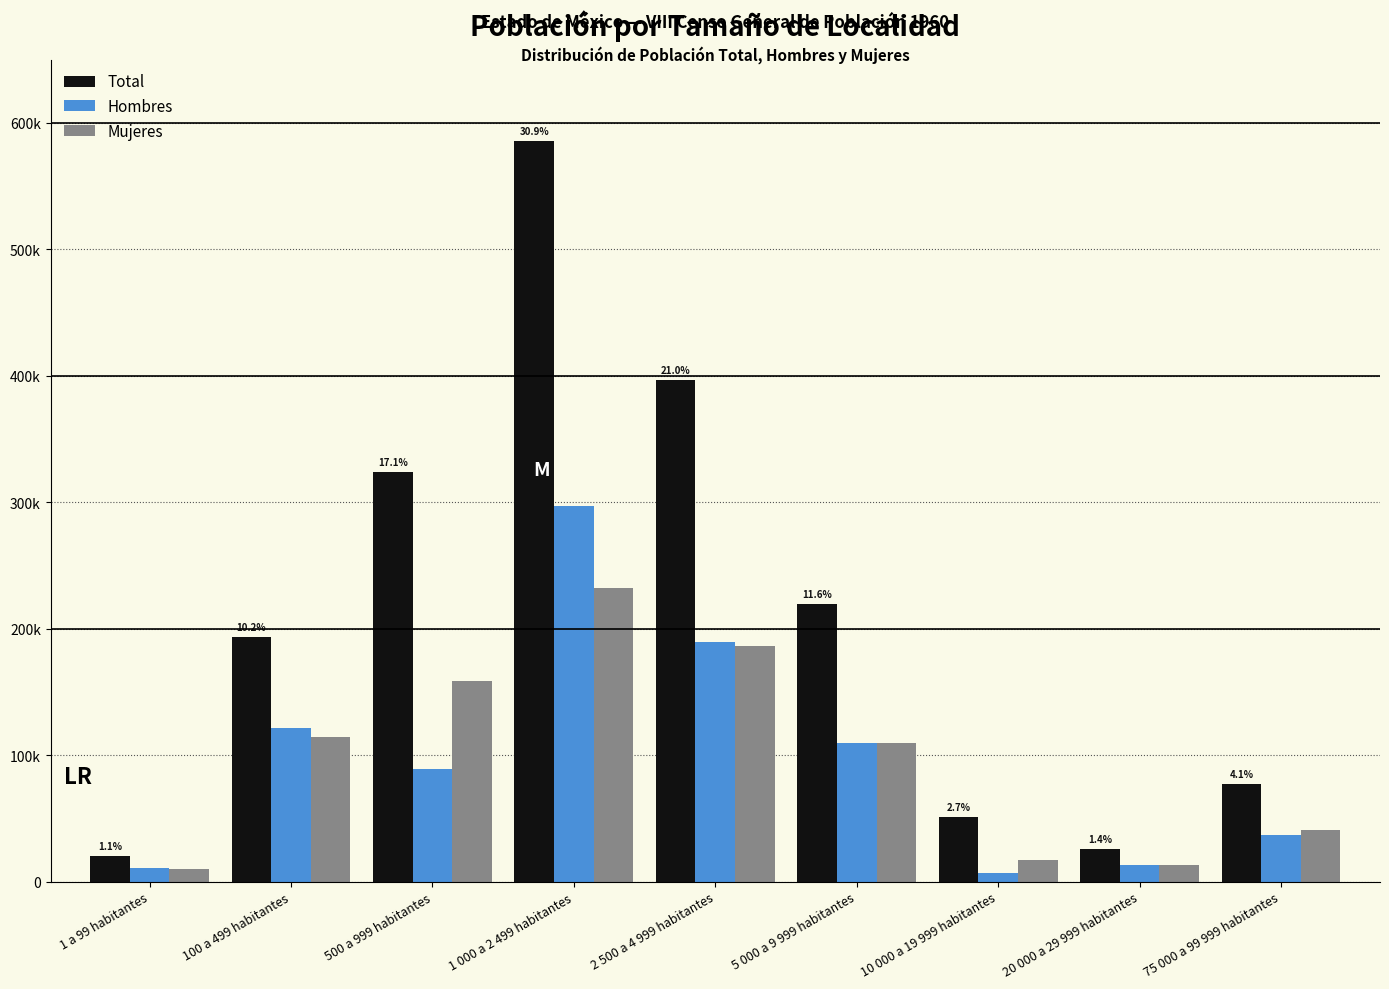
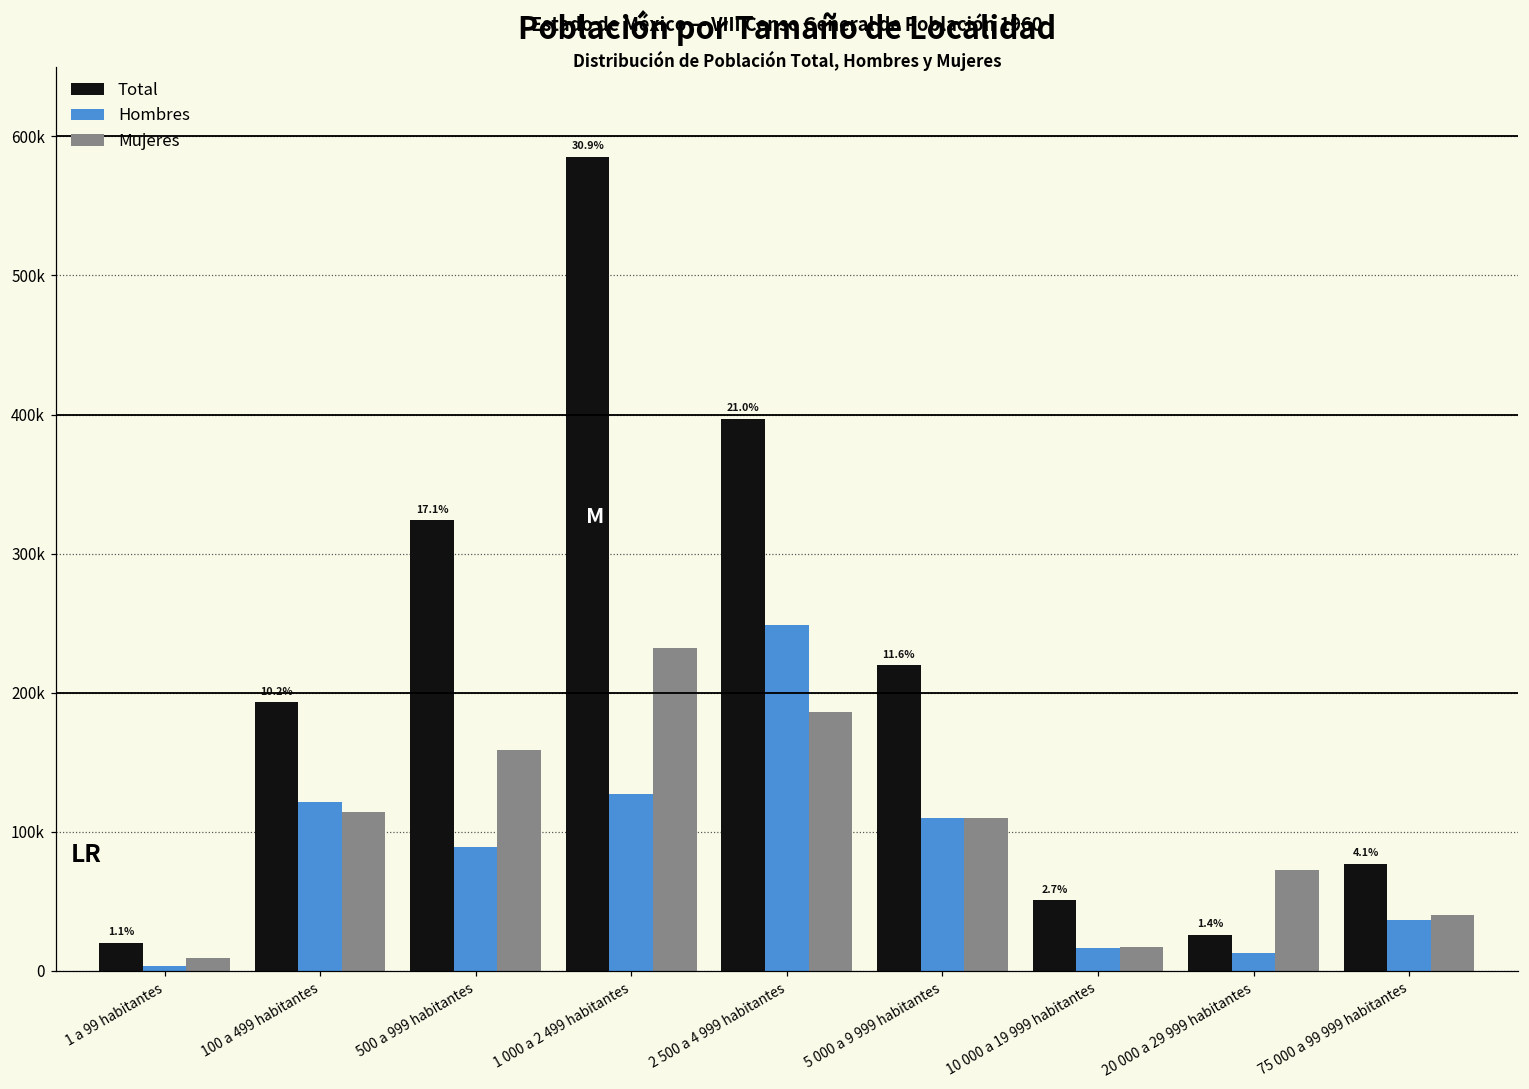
  {
    "Hombres": {
-     "1 a 99 habitantes": 10000,
+     "1 a 99 habitantes": 4000,
      "100 a 499 habitantes": 121000,
      "500 a 999 habitantes": 89000,
-     "1 000 a 2 499 habitantes": 297000,
-     "2 500 a 4 999 habitantes": 190000,
+     "1 000 a 2 499 habitantes": 127000,
+     "2 500 a 4 999 habitantes": 248000,
      "5 000 a 9 999 habitantes": 110000,
-     "10 000 a 19 999 habitantes": 7000,
+     "10 000 a 19 999 habitantes": 17000,
      "20 000 a 29 999 habitantes": 13000,
      "75 000 a 99 999 habitantes": 37000
    },
    "Mujeres": {
      "1 a 99 habitantes": 10000,
      "100 a 499 habitantes": 114000,
      "500 a 999 habitantes": 159000,
      "1 000 a 2 499 habitantes": 232000,
      "2 500 a 4 999 habitantes": 186000,
      "5 000 a 9 999 habitantes": 110000,
      "10 000 a 19 999 habitantes": 17000,
-     "20 000 a 29 999 habitantes": 13000,
+     "20 000 a 29 999 habitantes": 73000,
      "75 000 a 99 999 habitantes": 41000
    }
  }
